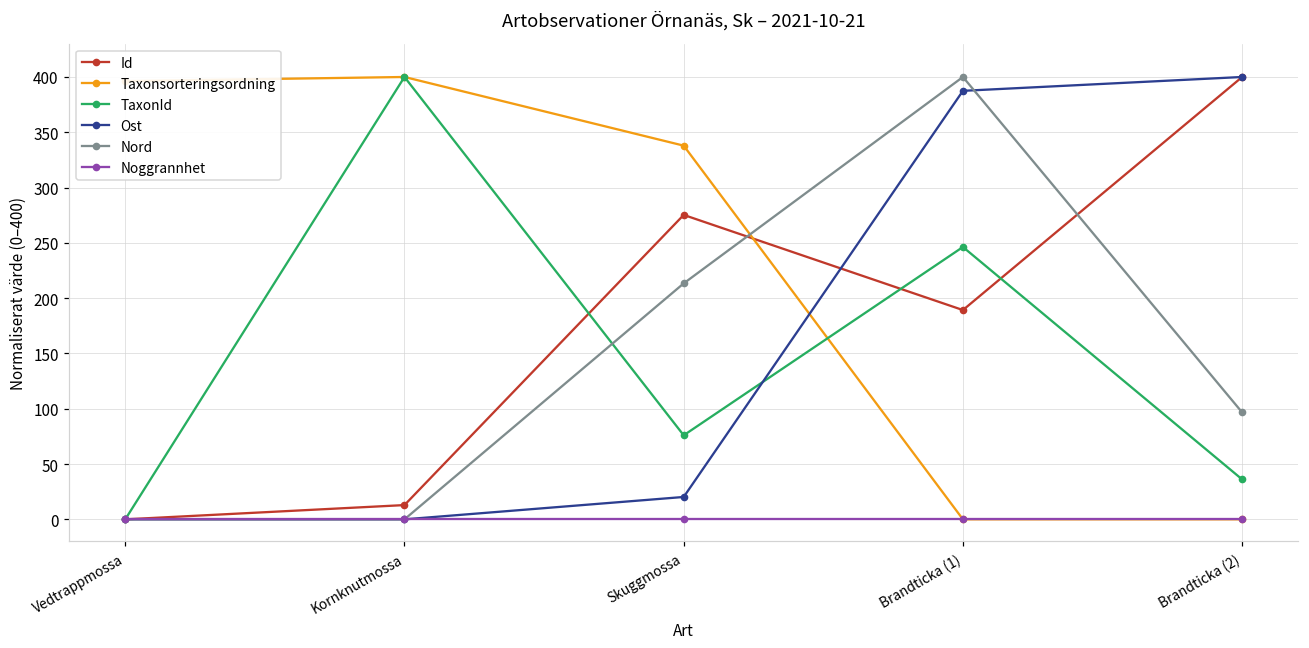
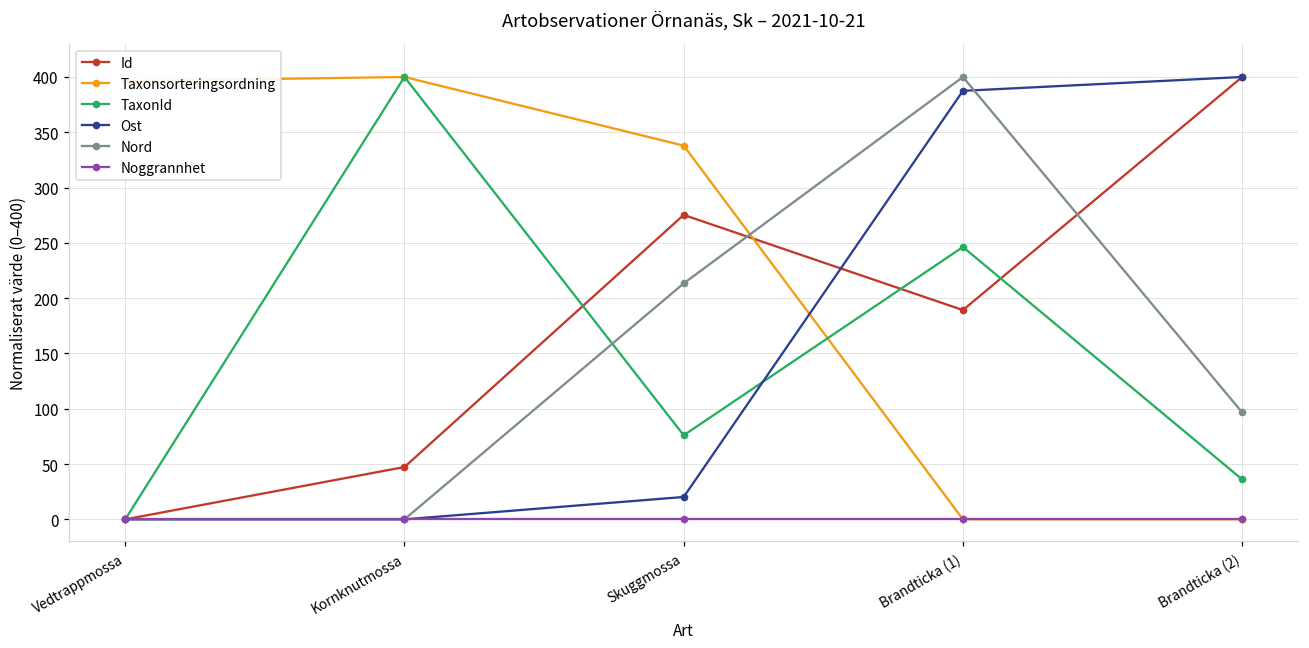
  {
    "Id": {
-     "Kornknutmossa": 13,
+     "Kornknutmossa": 47,
      "Skuggmossa": 275,
      "Brandticka (1)": 189
    },
    "Taxonsorteringsordning": {
      "Skuggmossa": 338
    },
    "TaxonId": {
      "Skuggmossa": 76,
      "Brandticka (1)": 246,
      "Brandticka (2)": 36
    },
    "Ost": {
      "Skuggmossa": 20,
      "Brandticka (1)": 387
    },
    "Nord": {
      "Skuggmossa": 213,
      "Brandticka (1)": 400,
      "Brandticka (2)": 97
    },
    "Noggrannhet": {
      "Skuggmossa": 0
    }
  }
